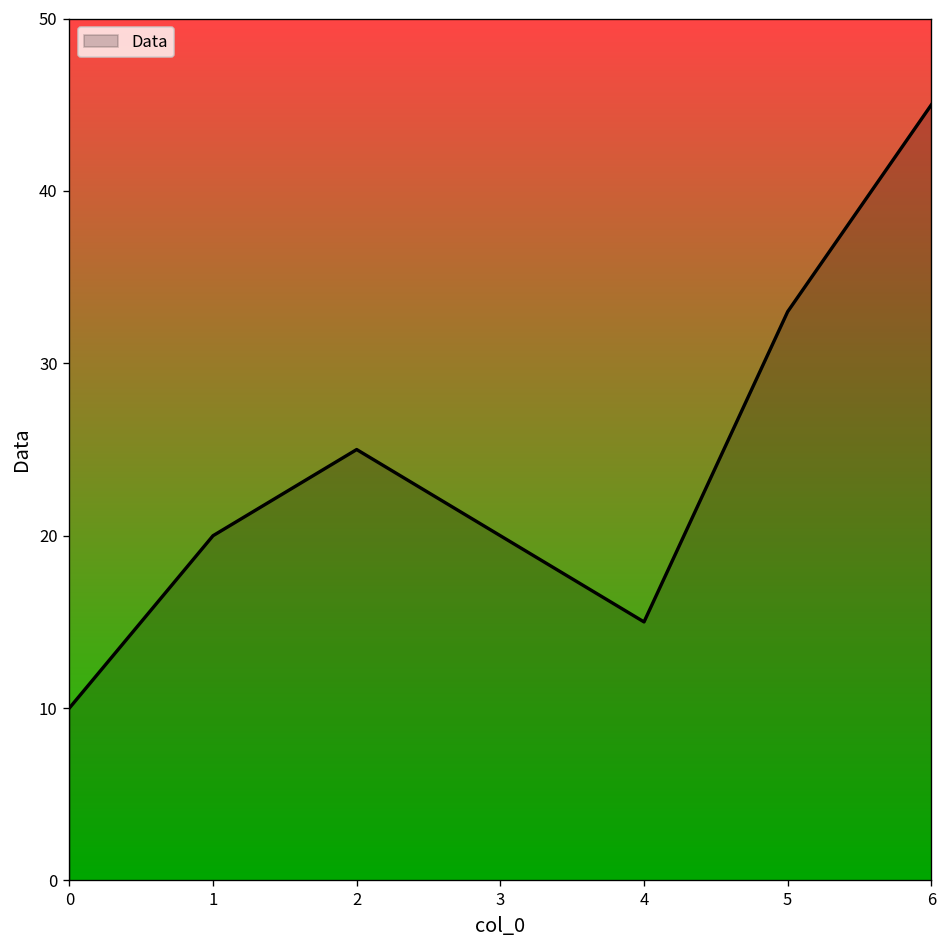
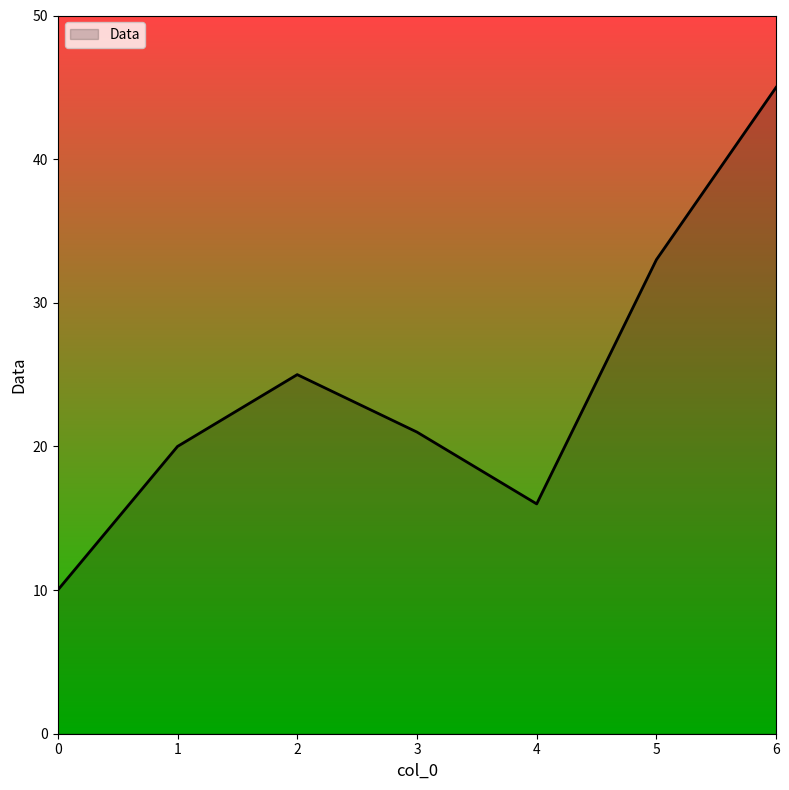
  {
    "0": 10,
    "1": 20,
    "2": 25,
-   "3": 20,
-   "4": 15,
+   "3": 21,
+   "4": 16,
    "5": 33,
    "6": 45
  }
